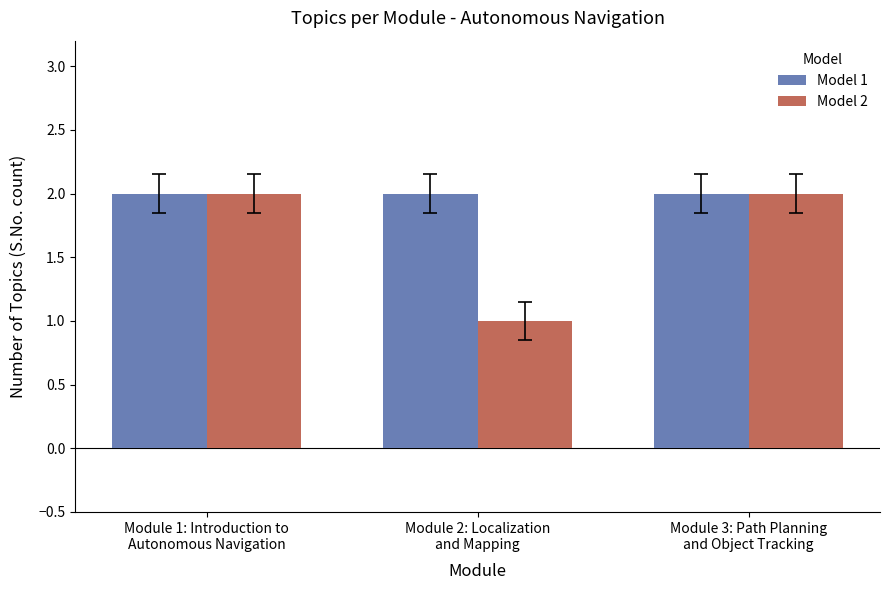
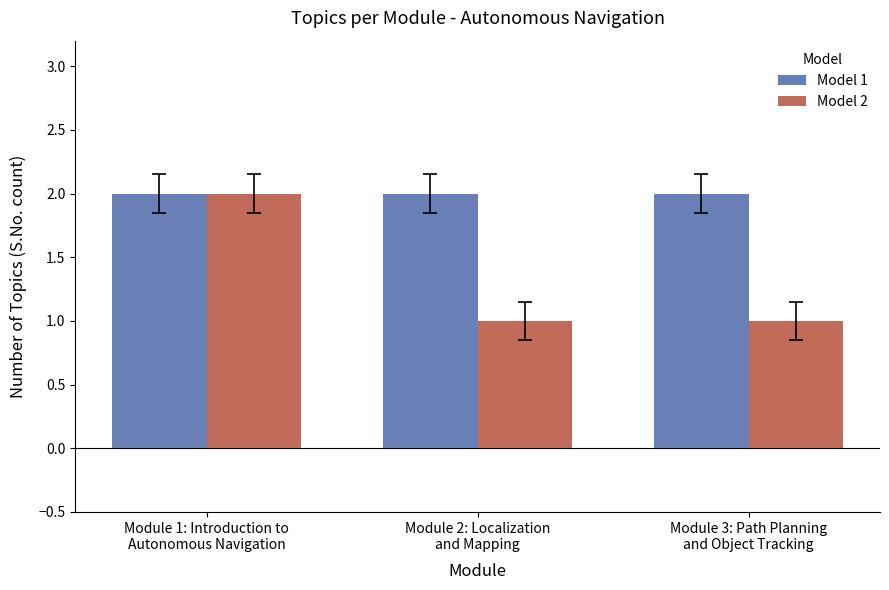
  {
    "Model 1": {
      "Module 1: Introduction to Autonomous Navigation": 2,
      "Module 2: Localization and Mapping": 2,
      "Module 3: Path Planning and Object Tracking": 2
    },
    "Model 2": {
      "Module 1: Introduction to Autonomous Navigation": 2,
      "Module 2: Localization and Mapping": 1,
-     "Module 3: Path Planning and Object Tracking": 2
+     "Module 3: Path Planning and Object Tracking": 1
    }
  }
